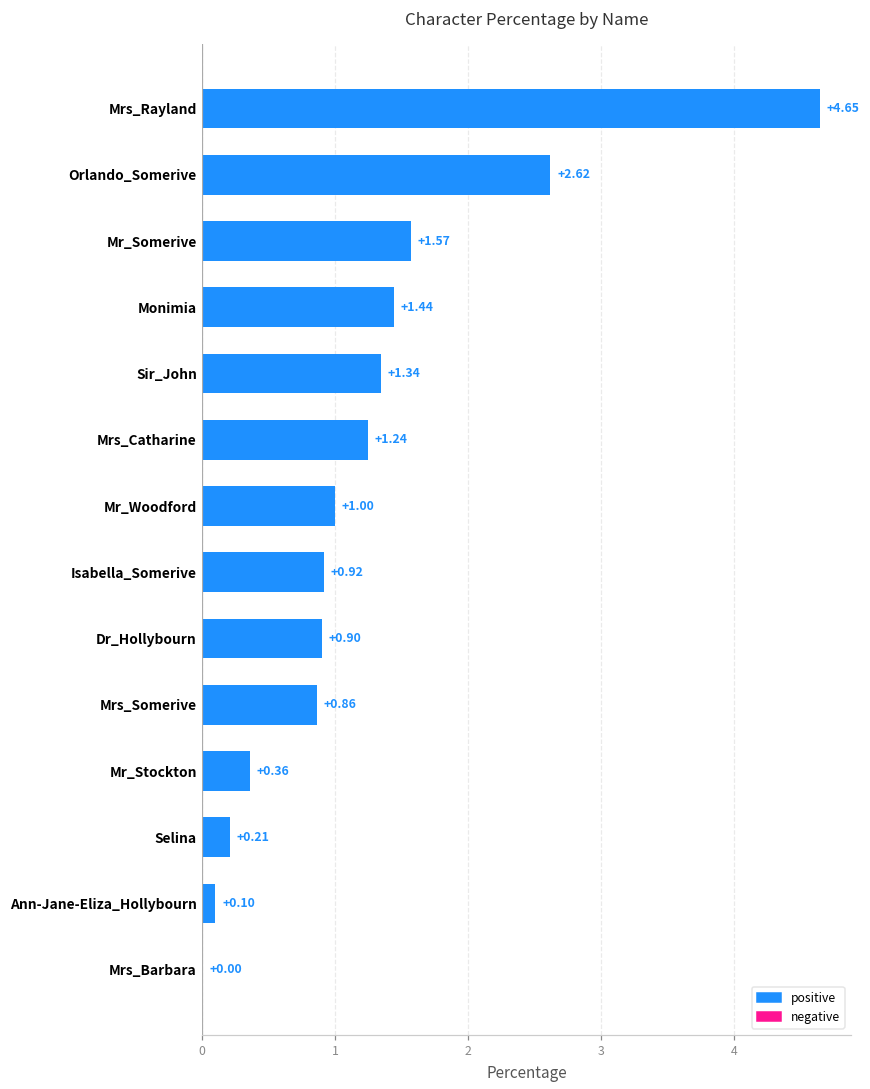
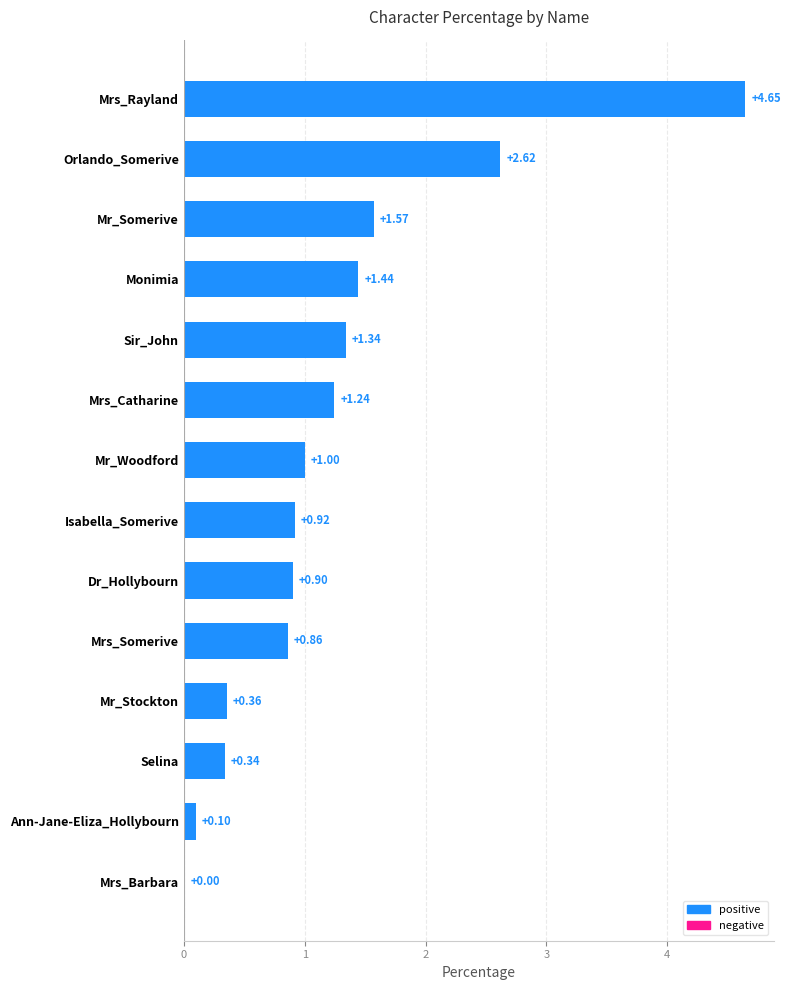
  {
    "Mrs_Rayland": "+4.65",
    "Orlando_Somerive": "+2.62",
    "Mr_Somerive": "+1.57",
    "Monimia": "+1.44",
    "Sir_John": "+1.34",
    "Mrs_Catharine": "+1.24",
    "Mr_Woodford": "+1.00",
    "Isabella_Somerive": "+0.92",
    "Dr_Hollybourn": "+0.90",
    "Mrs_Somerive": "+0.86",
    "Mr_Stockton": "+0.36",
-   "Selina": "+0.21",
+   "Selina": "+0.34",
    "Ann-Jane-Eliza_Hollybourn": "+0.10",
    "Mrs_Barbara": "+0.00"
  }
